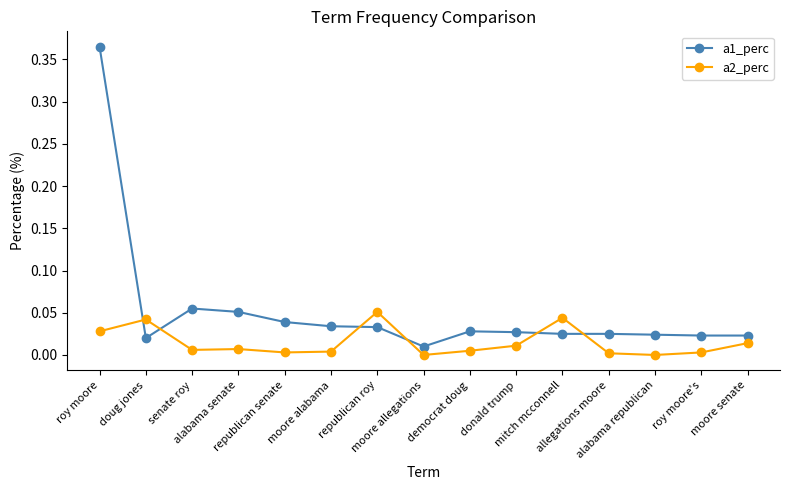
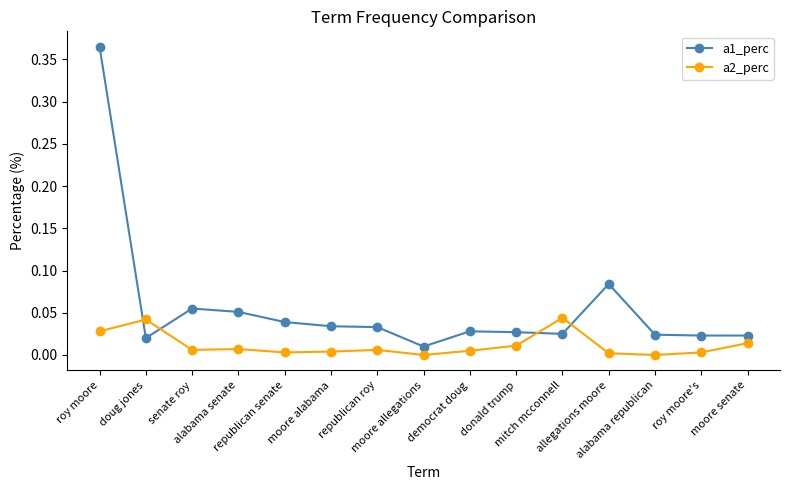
  {
    "a1_perc": {
      "roy moore": 0.37,
      "doug jones": 0.02,
      "senate roy": 0.06,
      "alabama senate": 0.05,
      "republican senate": 0.04,
      "moore alabama": 0.03,
      "republican roy": 0.03,
      "moore allegations": 0.01,
      "democrat doug": 0.03,
      "donald trump": 0.03,
      "mitch mcconnell": 0.03,
-     "allegations moore": 0.03,
+     "allegations moore": 0.08,
      "alabama republican": 0.02,
      "roy moore's": 0.02,
      "moore senate": 0.02
    },
    "a2_perc": {
      "roy moore": 0.03,
      "doug jones": 0.04,
      "senate roy": 0.01,
      "alabama senate": 0.01,
      "republican senate": 0.00,
      "moore alabama": 0.00,
-     "republican roy": 0.05,
+     "republican roy": 0.01,
      "moore allegations": 0.00,
      "democrat doug": 0.01,
      "donald trump": 0.01,
      "mitch mcconnell": 0.04,
      "allegations moore": 0.00,
      "alabama republican": 0.00,
      "roy moore's": 0.00,
      "moore senate": 0.01
    }
  }
